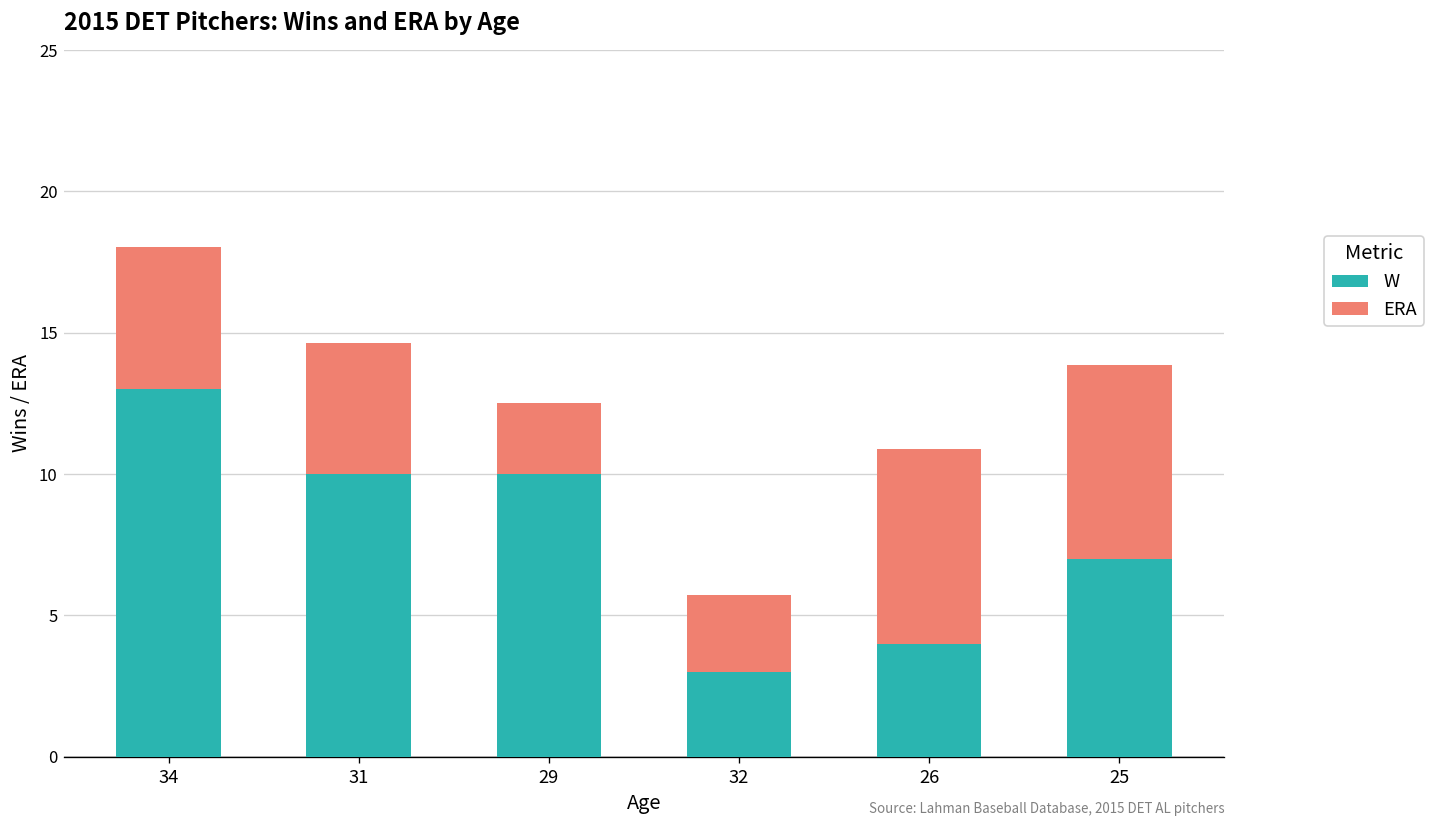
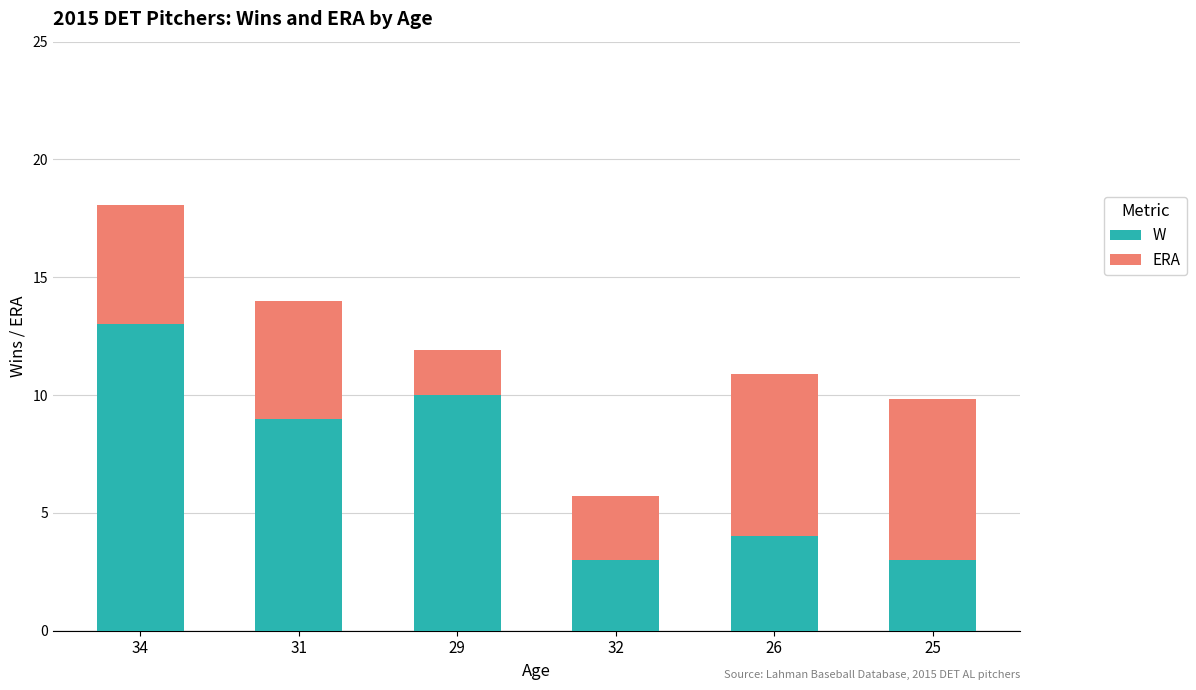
  {
    "W": {
      "34": 13,
-     "31": 10,
+     "31": 9,
      "29": 10,
      "32": 3,
      "26": 4,
-     "25": 7
+     "25": 3
    },
    "ERA": {
      "34": 5.1,
-     "31": 4.6,
-     "29": 2.5,
+     "31": 5.0,
+     "29": 1.9,
      "32": 2.7,
      "26": 6.9,
      "25": 6.9
    }
  }
